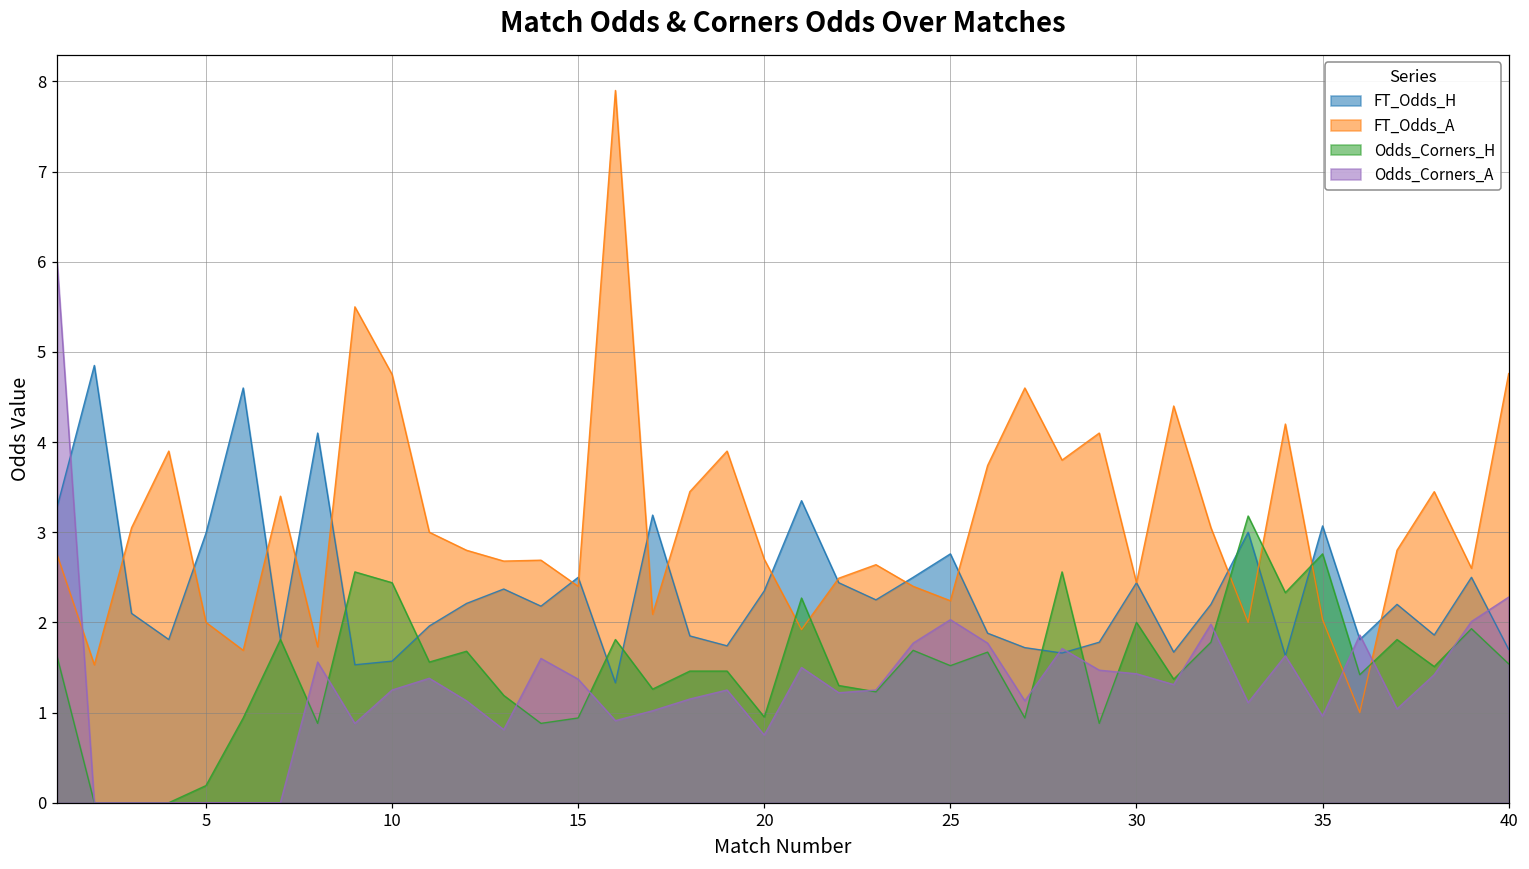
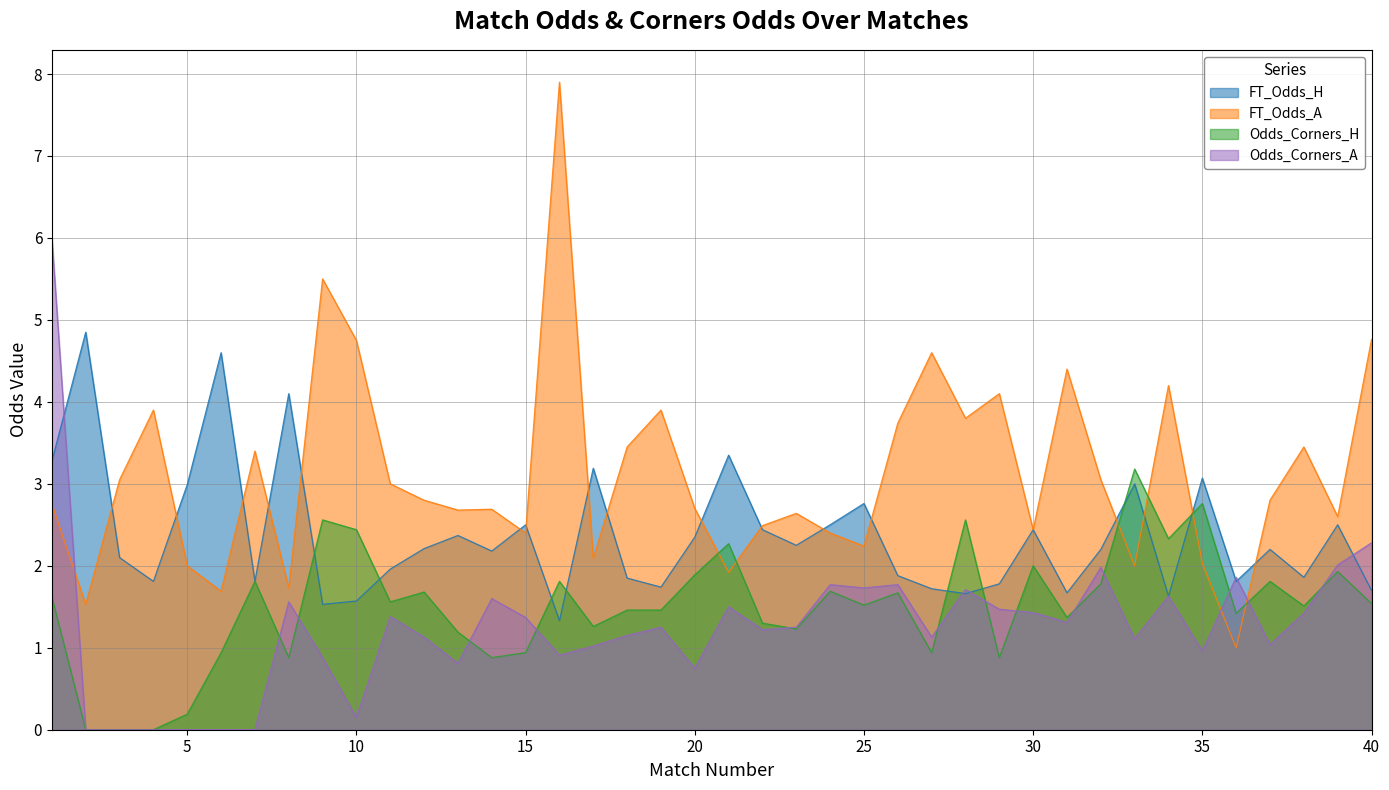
  {
    "FT_Odds_H": {
      "5": 3.0,
      "10": 1.6,
      "15": 2.5,
      "20": 2.4,
      "25": 2.8,
      "35": 3.1,
      "40": 1.7
    },
    "FT_Odds_A": {
      "5": 2.0,
      "10": 4.8,
      "15": 2.4,
      "20": 2.7,
      "25": 2.2,
      "35": 2.0,
      "40": 4.8
    },
    "Odds_Corners_H": {
      "5": 0.2,
      "10": 2.4,
      "15": 0.9,
-     "20": 1.0,
+     "20": 1.9,
      "25": 1.5,
      "30": 2.0,
      "35": 2.8,
      "40": 1.5
    },
    "Odds_Corners_A": {
      "5": 0.0,
-     "10": 1.3,
+     "10": 0.2,
      "15": 1.4,
      "20": 0.8,
-     "25": 2.0,
+     "25": 1.7,
      "30": 1.4,
      "35": 1.0,
      "40": 2.3
    }
  }
